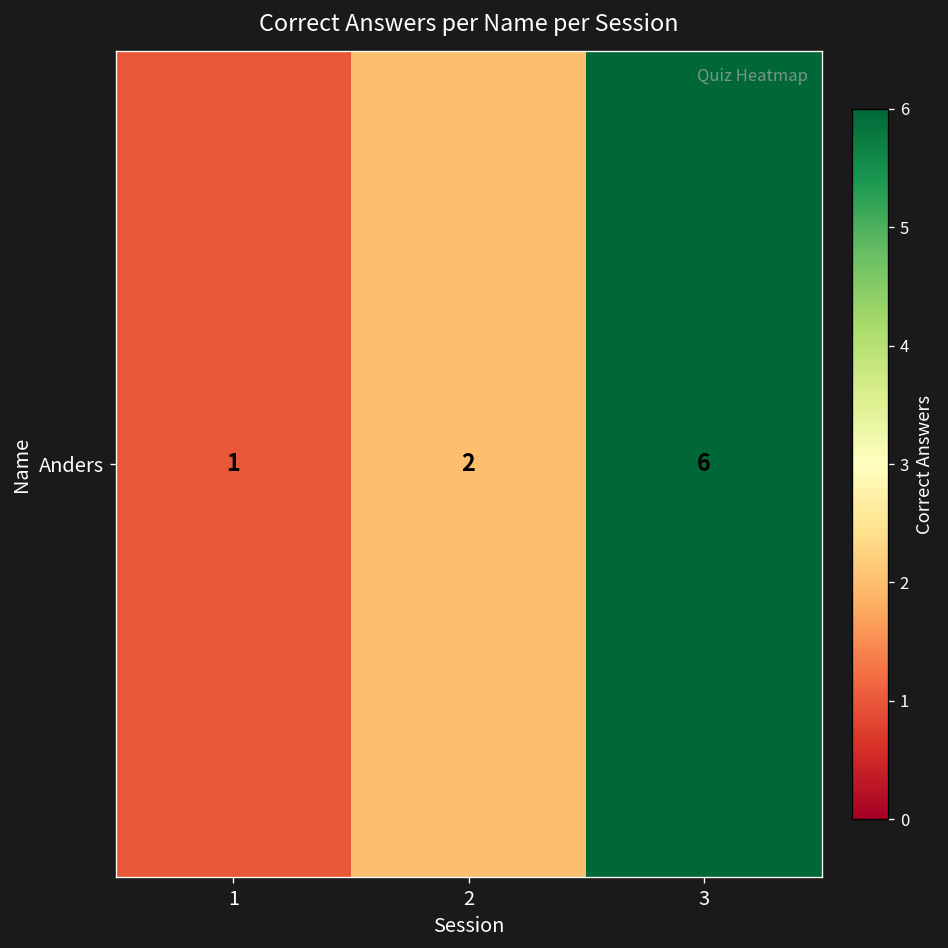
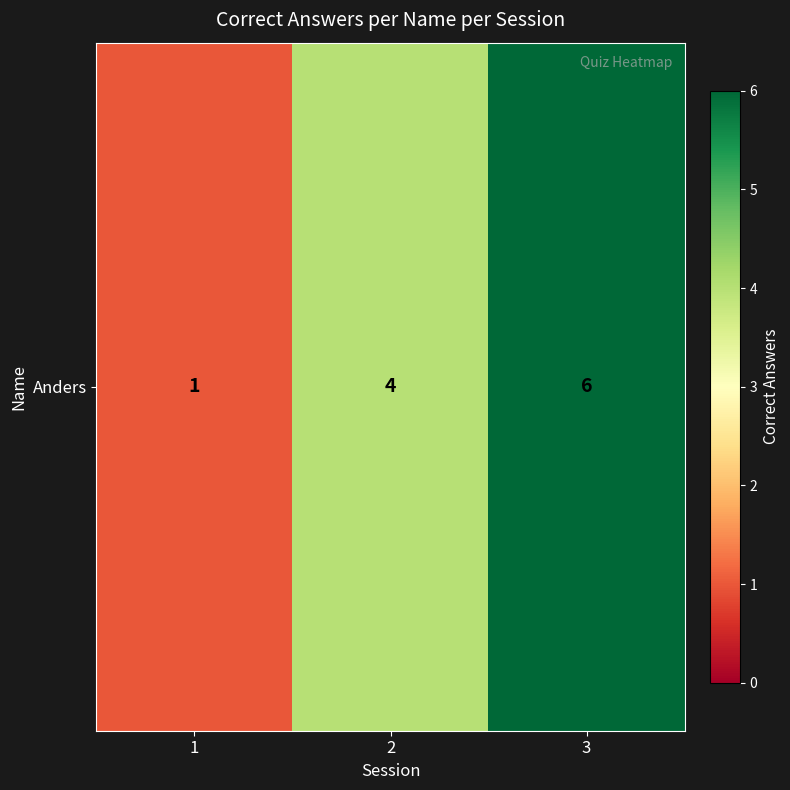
  {
    "Anders": {
      "1": 1,
-     "2": 2
+     "2": 4
    }
  }
